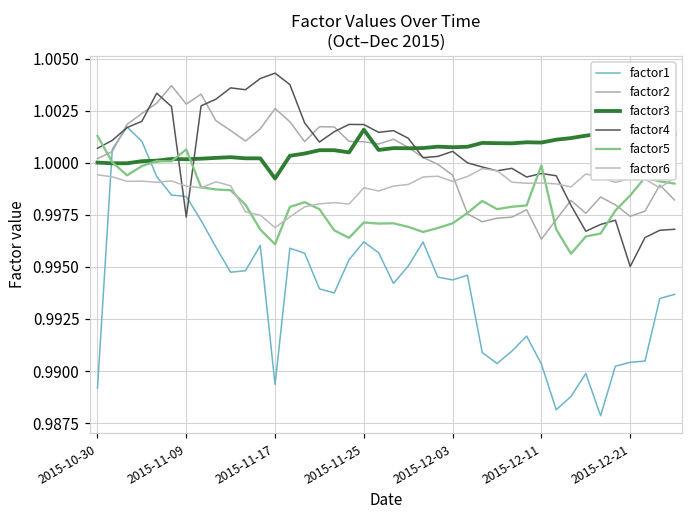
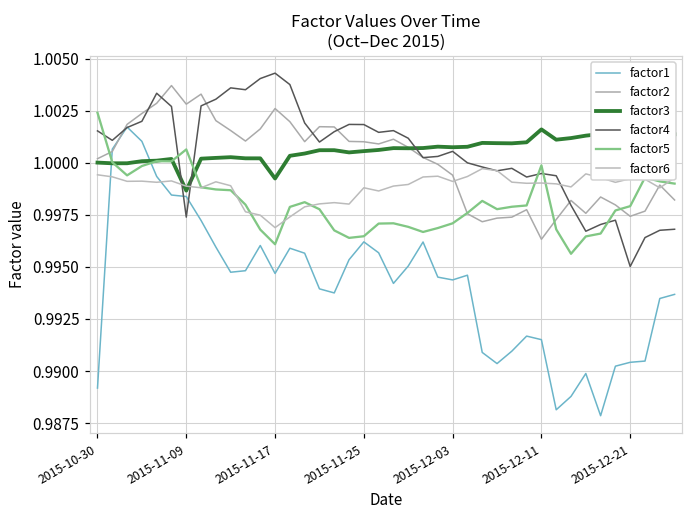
  {
    "factor1": {
      "2015-10-30": 0.9892,
      "2015-11-09": 0.9984,
-     "2015-11-17": 0.9894,
+     "2015-11-17": 0.9947,
      "2015-11-25": 0.9962,
      "2015-12-03": 0.9944,
-     "2015-12-11": 0.9903,
+     "2015-12-11": 0.9915,
      "2015-12-21": 0.9904
    },
    "factor3": {
      "2015-10-30": 1.0000,
-     "2015-11-09": 1.0002,
+     "2015-11-09": 0.9987,
      "2015-11-17": 0.9992,
-     "2015-11-25": 1.0016,
+     "2015-11-25": 1.0006,
      "2015-12-03": 1.0007,
-     "2015-12-11": 1.0010
+     "2015-12-11": 1.0016
    },
    "factor4": {
-     "2015-10-30": 1.0007,
+     "2015-10-30": 1.0015,
      "2015-11-09": 0.9974,
      "2015-11-17": 1.0043,
      "2015-11-25": 1.0018,
      "2015-12-03": 1.0006,
      "2015-12-11": 0.9995,
      "2015-12-21": 0.9950
    },
    "factor5": {
-     "2015-10-30": 1.0013,
+     "2015-10-30": 1.0024,
      "2015-11-09": 1.0006,
      "2015-11-17": 0.9961,
-     "2015-11-25": 0.9971,
+     "2015-11-25": 0.9965,
      "2015-12-03": 0.9971,
      "2015-12-11": 0.9999,
-     "2015-12-21": 0.9984
+     "2015-12-21": 0.9979
    }
  }
